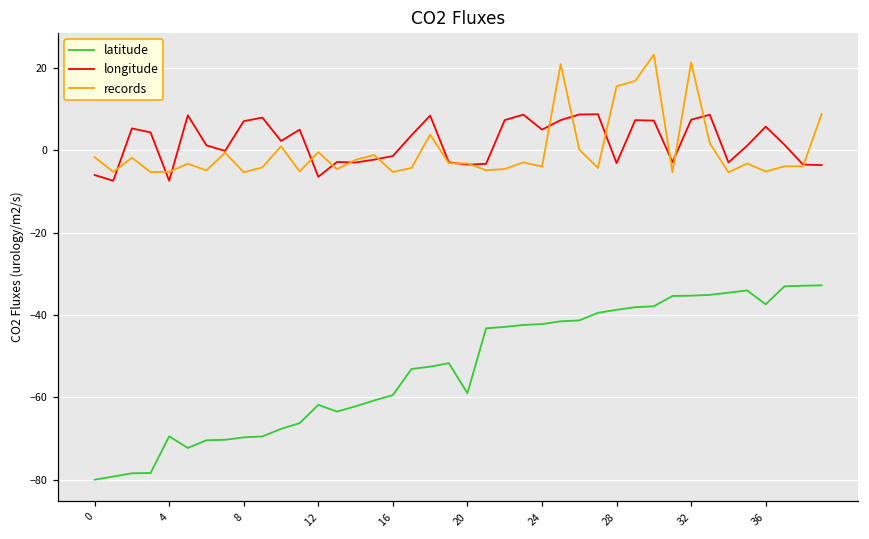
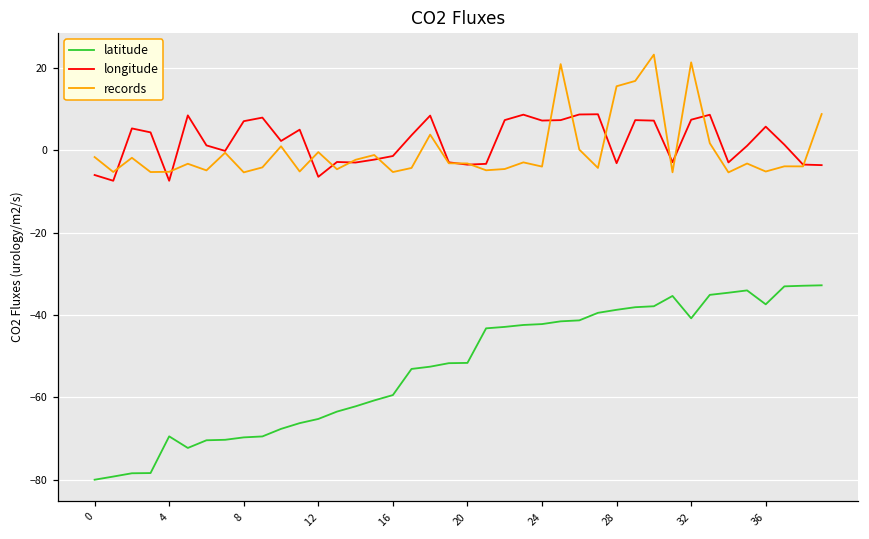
  {
    "latitude": {
      "0": -80,
      "4": -69,
      "8": -70,
-     "12": -62,
+     "12": -65,
      "16": -59,
-     "20": -59,
+     "20": -52,
      "24": -42,
      "28": -39,
-     "32": -35,
+     "32": -41,
      "36": -37
    },
    "longitude": {
      "0": -6,
      "4": -7,
      "8": 7,
      "12": -6,
      "16": -1,
-     "24": 5,
+     "24": 7,
      "28": -3,
      "32": 7,
      "36": 6
    },
    "records": {
      "0": -2,
      "4": -5,
      "8": -5,
      "12": 0,
      "16": -5,
      "24": -4,
      "28": 16,
      "32": 21,
      "36": -5
    }
  }
